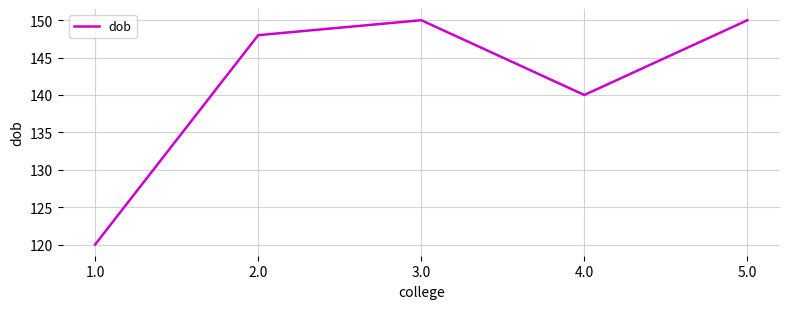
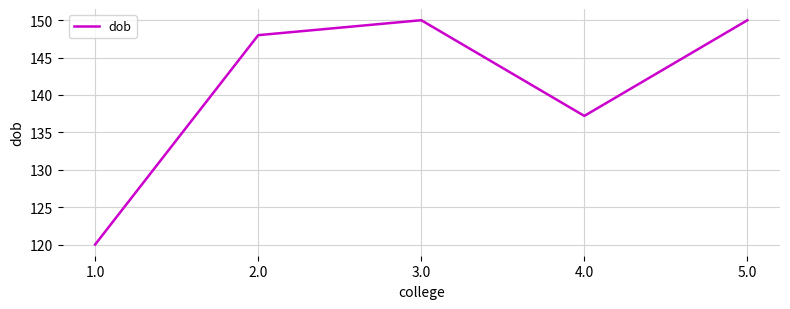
  {
    "1.0": 120,
    "2.0": 148,
    "3.0": 150,
-   "4.0": 140,
+   "4.0": 137,
    "5.0": 150
  }
